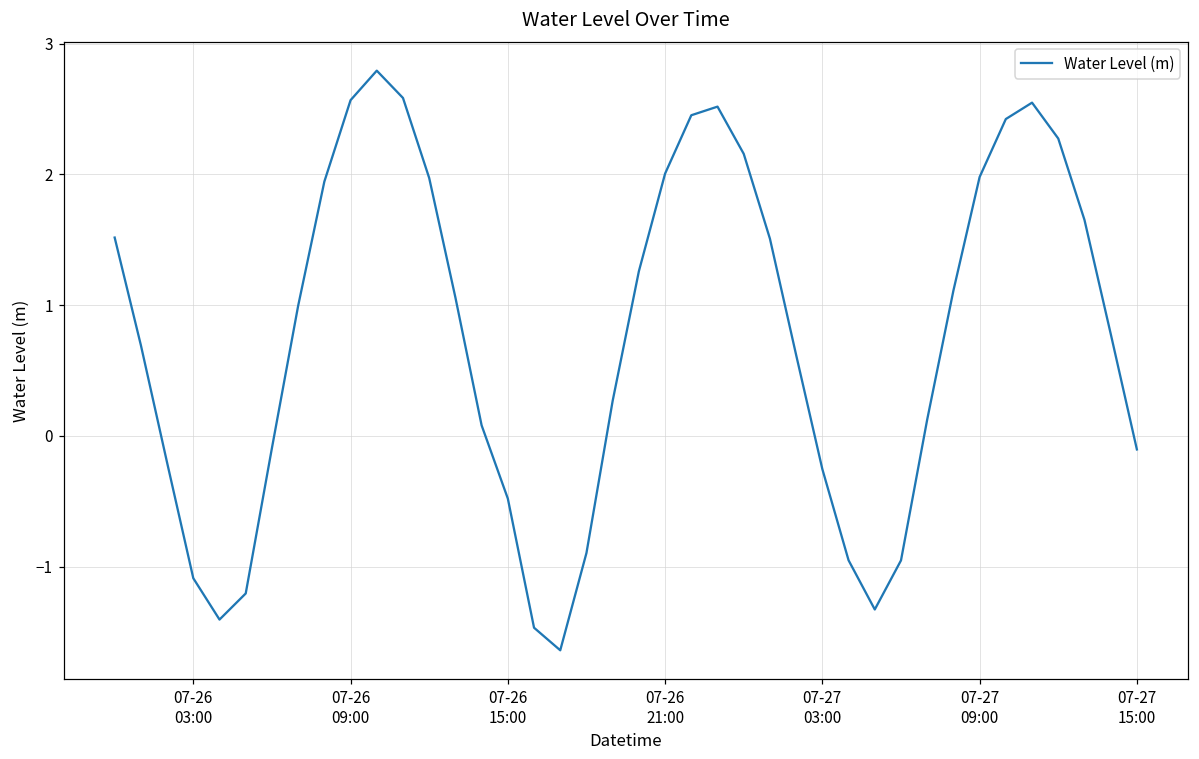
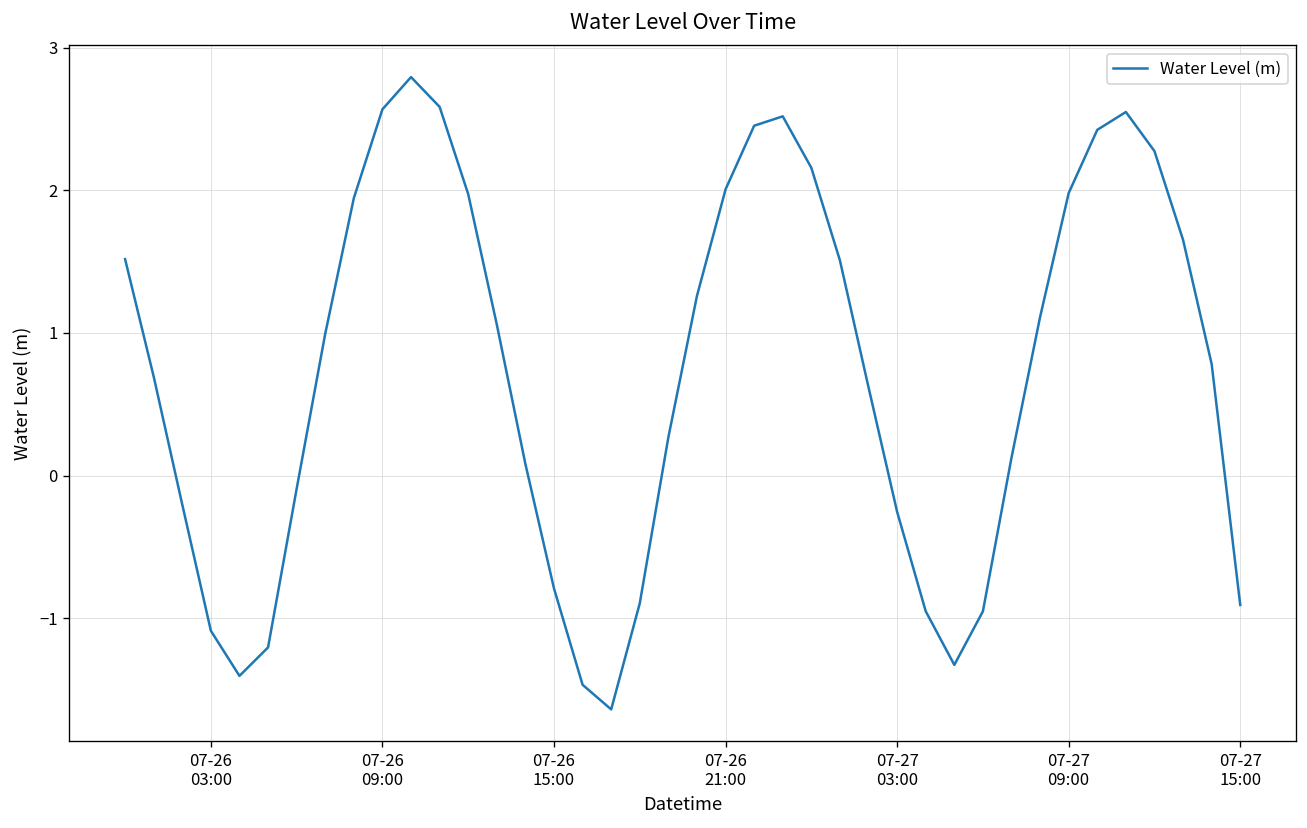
  {
    "07-26 03:00": -1.09,
    "07-26 09:00": 2.57,
-   "07-26 15:00": -0.48,
+   "07-26 15:00": -0.79,
    "07-26 21:00": 2.01,
    "07-27 03:00": -0.25,
    "07-27 09:00": 1.98,
-   "07-27 15:00": -0.10
+   "07-27 15:00": -0.91
  }
